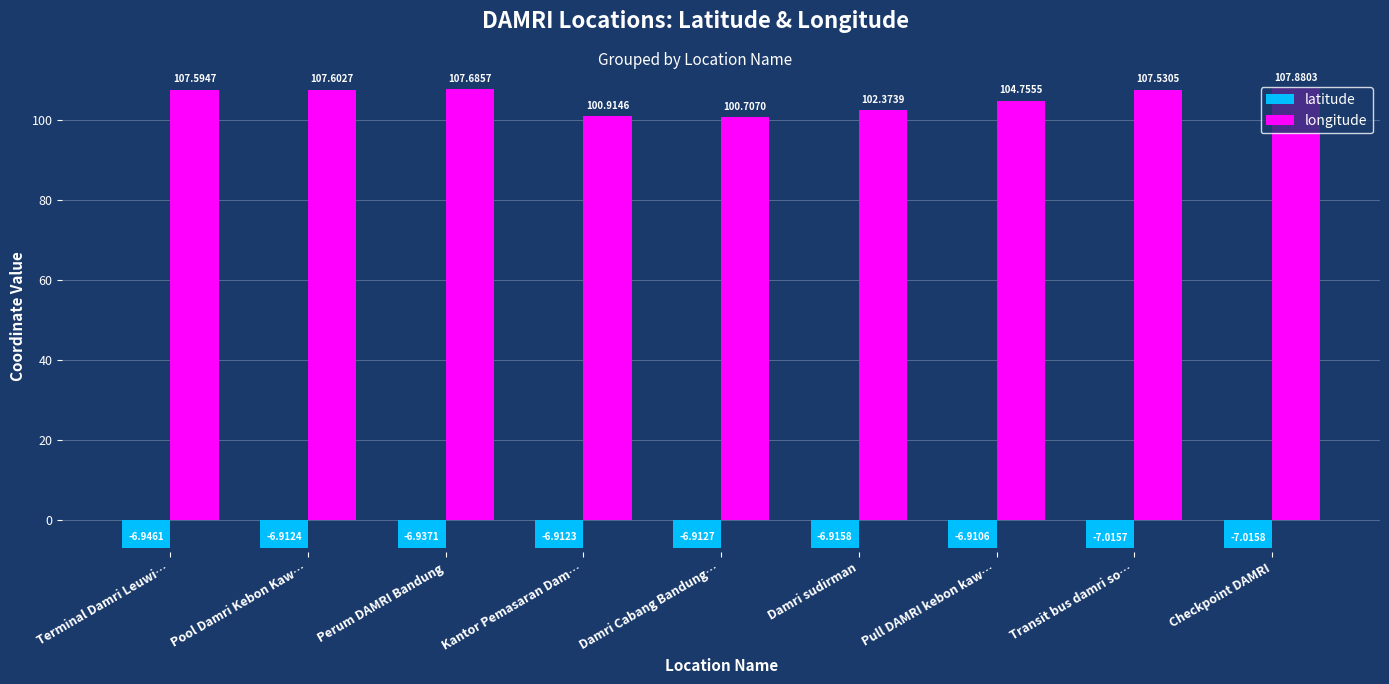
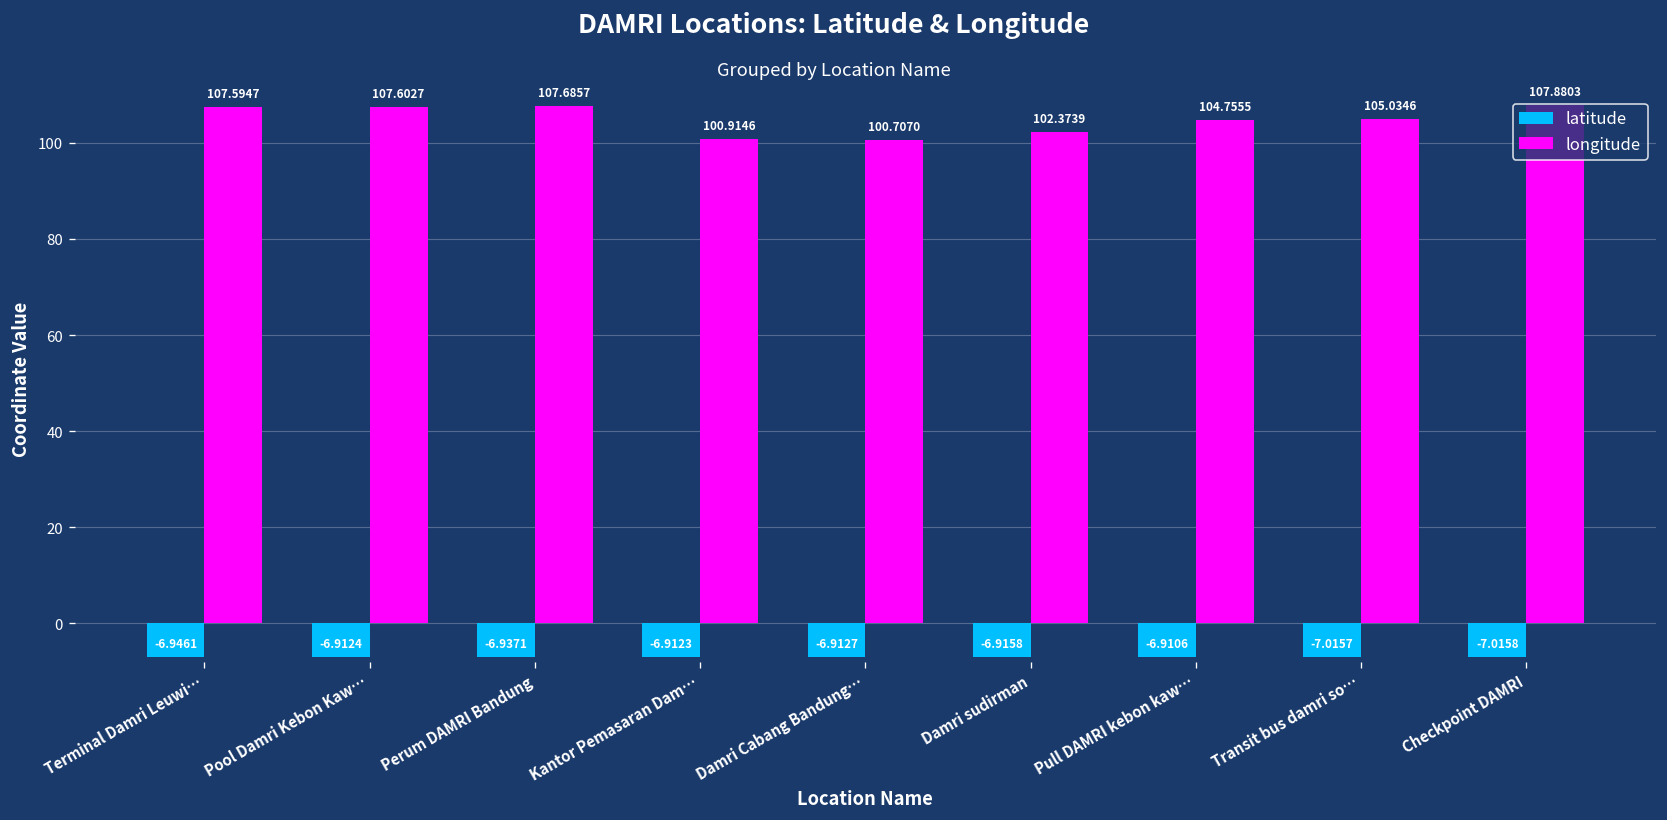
  {
    "latitude": {
      "Terminal Damri Leuwi…": -6.9461,
      "Pool Damri Kebon Kaw…": -6.9124,
      "Perum DAMRI Bandung": -6.9371,
      "Kantor Pemasaran Dam…": -6.9123,
      "Damri Cabang Bandung…": -6.9127,
      "Damri sudirman": -6.9158,
      "Pull DAMRI kebon kaw…": -6.9106,
      "Transit bus damri so…": -7.0157,
      "Checkpoint DAMRI": -7.0158
    },
    "longitude": {
      "Terminal Damri Leuwi…": 107.5947,
      "Pool Damri Kebon Kaw…": 107.6027,
      "Perum DAMRI Bandung": 107.6857,
      "Kantor Pemasaran Dam…": 100.9146,
      "Damri Cabang Bandung…": 100.7070,
      "Damri sudirman": 102.3739,
      "Pull DAMRI kebon kaw…": 104.7555,
-     "Transit bus damri so…": 107.5305
+     "Transit bus damri so…": 105.0346
    }
  }
